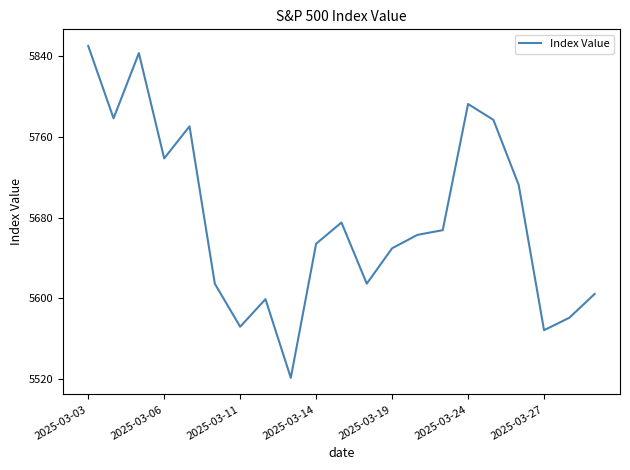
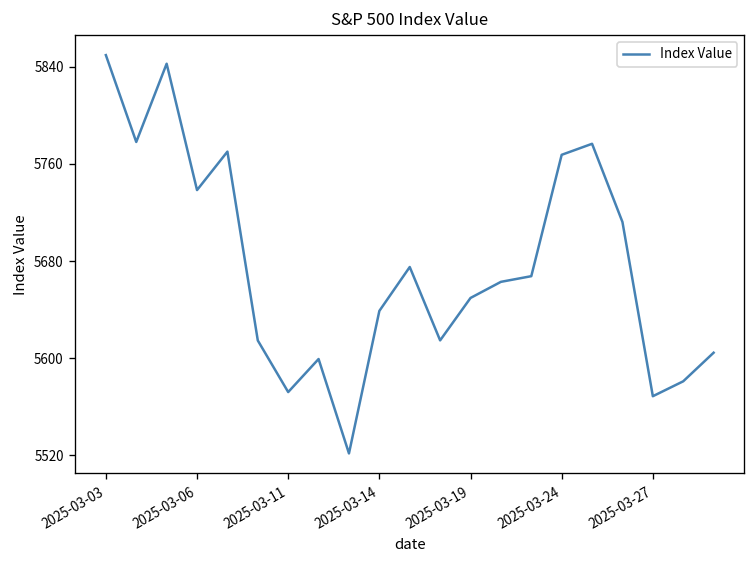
  {
    "2025-03-03": 5850,
    "2025-03-06": 5739,
    "2025-03-11": 5572,
-   "2025-03-14": 5654,
+   "2025-03-14": 5639,
    "2025-03-19": 5650,
-   "2025-03-24": 5792,
+   "2025-03-24": 5768,
    "2025-03-27": 5569
  }
